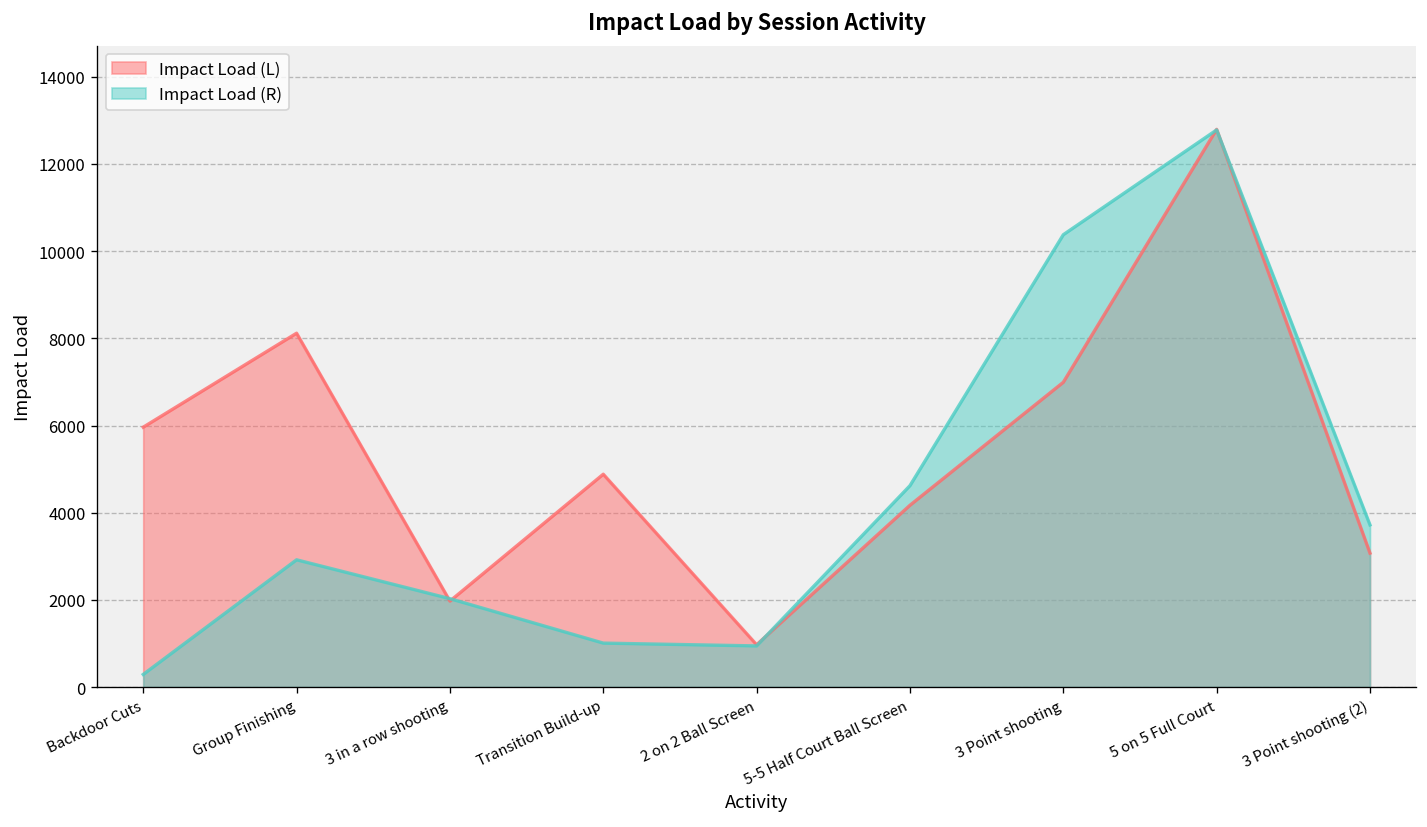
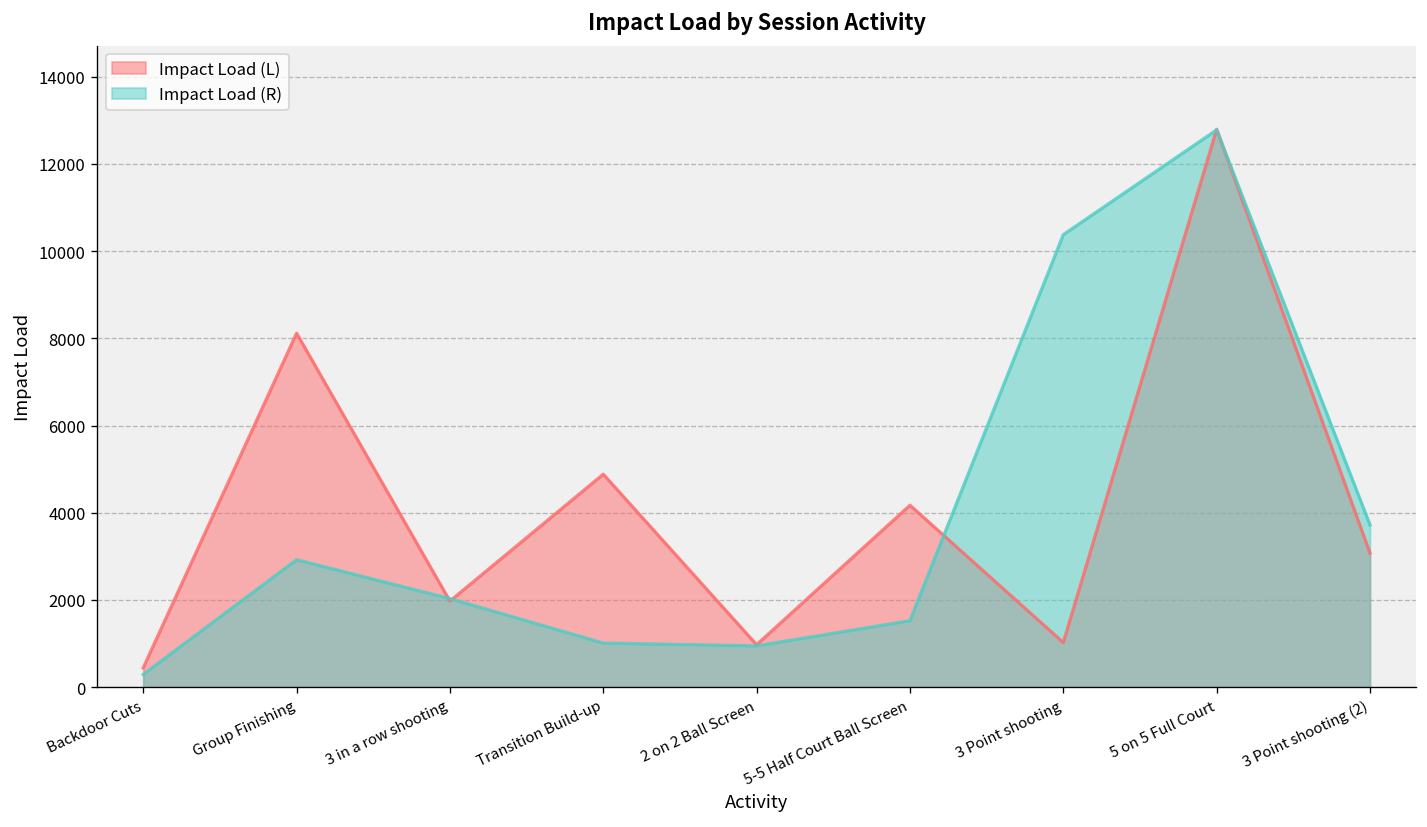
  {
    "Impact Load (L)": {
-     "Backdoor Cuts": 6000,
+     "Backdoor Cuts": 400,
      "Group Finishing": 8100,
      "Transition Build-up": 4900,
      "5-5 Half Court Ball Screen": 4200,
-     "3 Point shooting": 7000,
+     "3 Point shooting": 1000,
      "3 Point shooting (2)": 3100
    },
    "Impact Load (R)": {
      "Backdoor Cuts": 300,
      "Group Finishing": 2900,
      "Transition Build-up": 1000,
-     "5-5 Half Court Ball Screen": 4600,
+     "5-5 Half Court Ball Screen": 1500,
      "3 Point shooting": 10400,
      "3 Point shooting (2)": 3700
    }
  }
